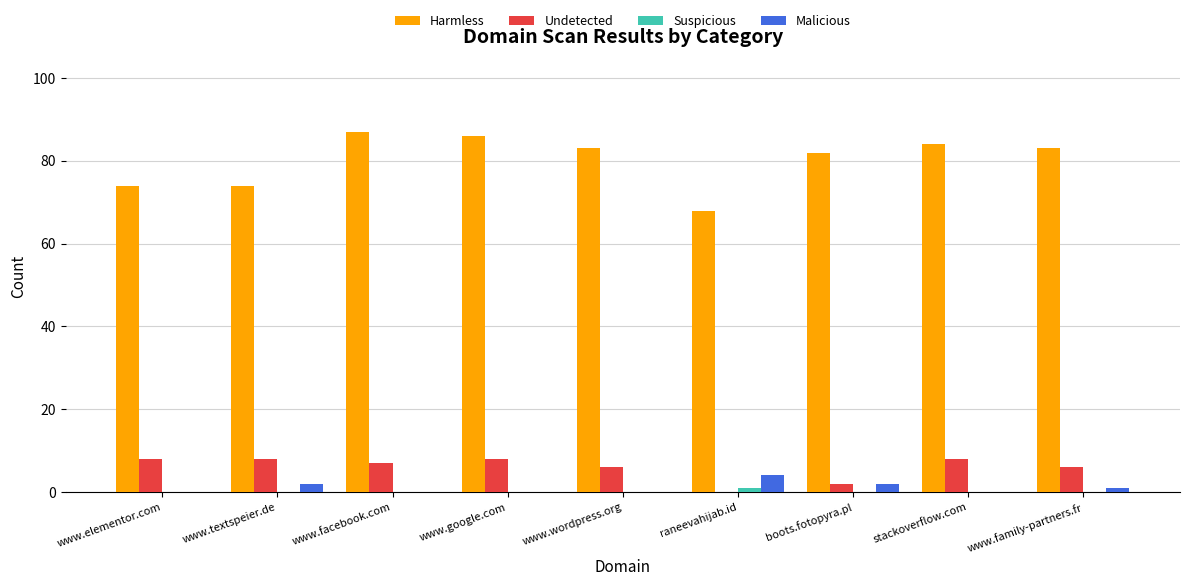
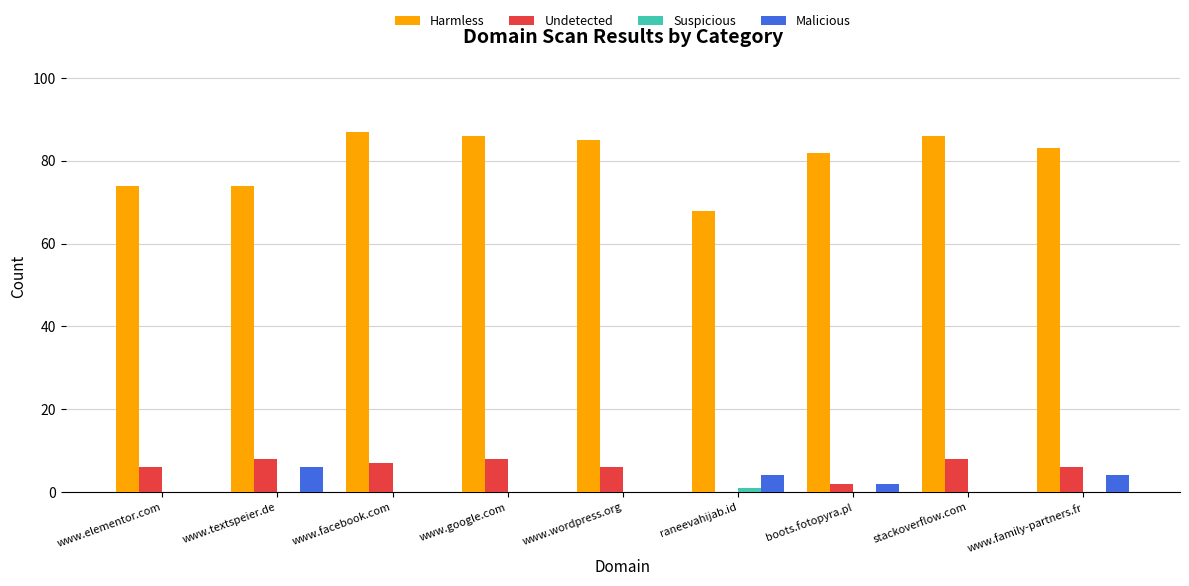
  {
    "Harmless": {
      "www.elementor.com": 74,
      "www.textspeier.de": 74,
      "www.facebook.com": 87,
      "www.google.com": 86,
-     "www.wordpress.org": 83,
+     "www.wordpress.org": 85,
      "raneevahijab.id": 68,
      "boots.fotopyra.pl": 82,
-     "stackoverflow.com": 84,
+     "stackoverflow.com": 86,
      "www.family-partners.fr": 83
    },
    "Undetected": {
-     "www.elementor.com": 8,
+     "www.elementor.com": 6,
      "www.textspeier.de": 8,
      "www.facebook.com": 7,
      "www.google.com": 8,
      "www.wordpress.org": 6,
      "raneevahijab.id": 0,
      "boots.fotopyra.pl": 2,
      "stackoverflow.com": 8,
      "www.family-partners.fr": 6
    },
    "Suspicious": {
      "www.elementor.com": 0,
      "www.textspeier.de": 0,
      "www.facebook.com": 0,
      "www.google.com": 0,
      "www.wordpress.org": 0,
      "raneevahijab.id": 1,
      "boots.fotopyra.pl": 0,
      "stackoverflow.com": 0,
      "www.family-partners.fr": 0
    },
    "Malicious": {
      "www.elementor.com": 0,
-     "www.textspeier.de": 2,
+     "www.textspeier.de": 6,
      "www.facebook.com": 0,
      "www.google.com": 0,
      "www.wordpress.org": 0,
      "raneevahijab.id": 4,
      "boots.fotopyra.pl": 2,
      "stackoverflow.com": 0,
-     "www.family-partners.fr": 1
+     "www.family-partners.fr": 4
    }
  }
